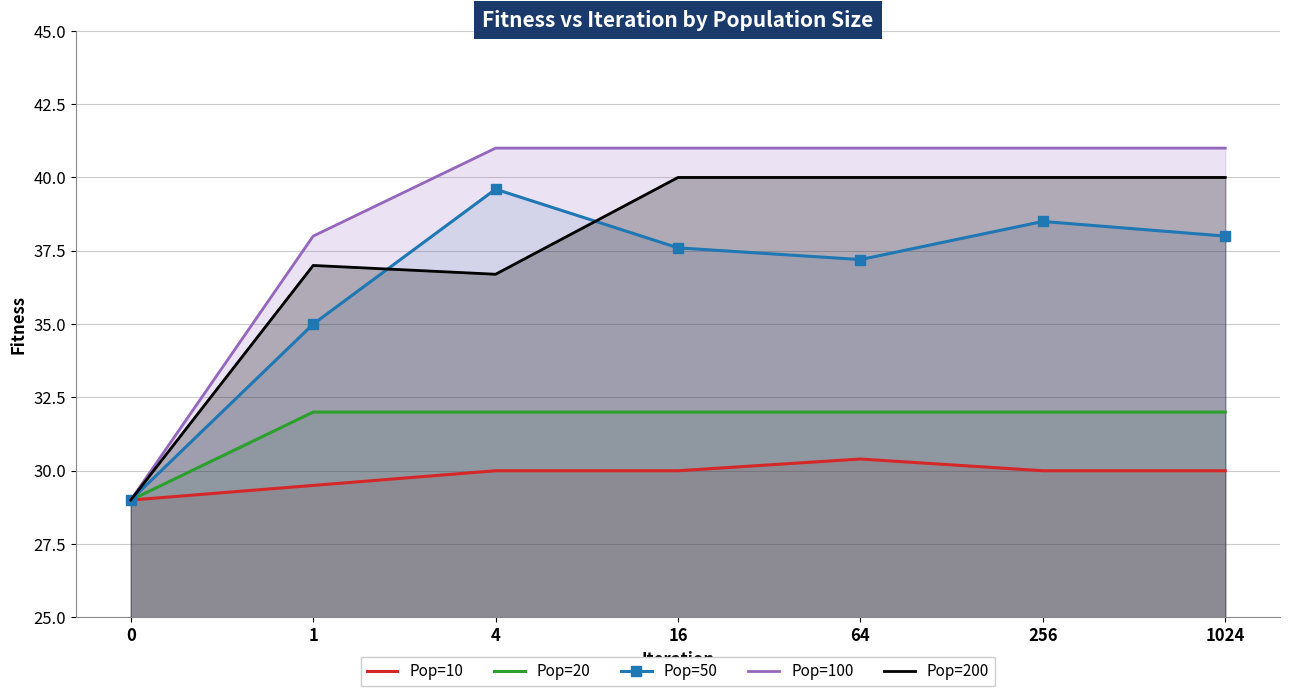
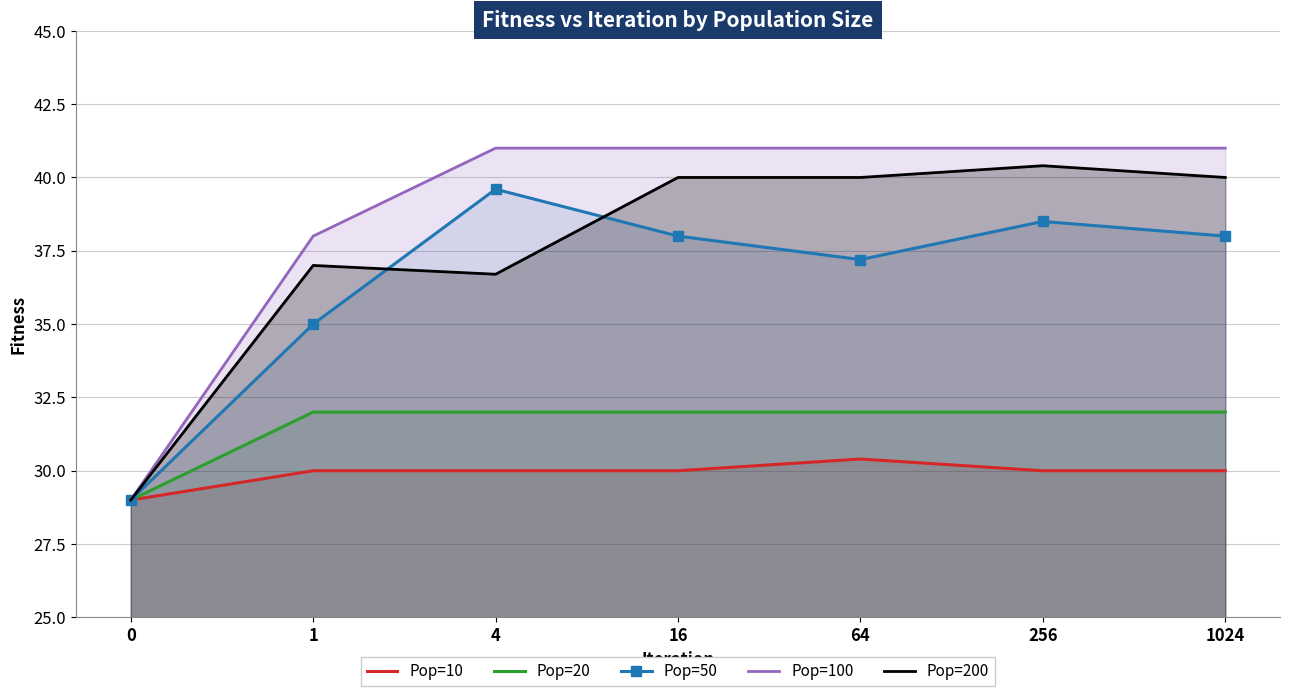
  {
    "Pop=10": {
-     "1": 29.5,
+     "1": 30.0,
      "4": 30.0,
      "16": 30.0,
      "64": 30.4,
      "256": 30.0,
      "1024": 30.0
    },
    "Pop=20": {
      "1": 32.0,
      "4": 32.0,
      "16": 32.0,
      "64": 32.0,
      "256": 32.0,
      "1024": 32.0
    },
    "Pop=50": {
      "1": 35.0,
      "4": 39.6,
-     "16": 37.6,
+     "16": 38.0,
      "64": 37.2,
      "256": 38.5,
      "1024": 38.0
    },
    "Pop=100": {
      "1": 38.0,
      "4": 41.0,
      "16": 41.0,
      "64": 41.0,
      "256": 41.0,
      "1024": 41.0
    },
    "Pop=200": {
      "1": 37.0,
      "4": 36.7,
      "16": 40.0,
      "64": 40.0,
-     "256": 40.0,
+     "256": 40.4,
      "1024": 40.0
    }
  }
